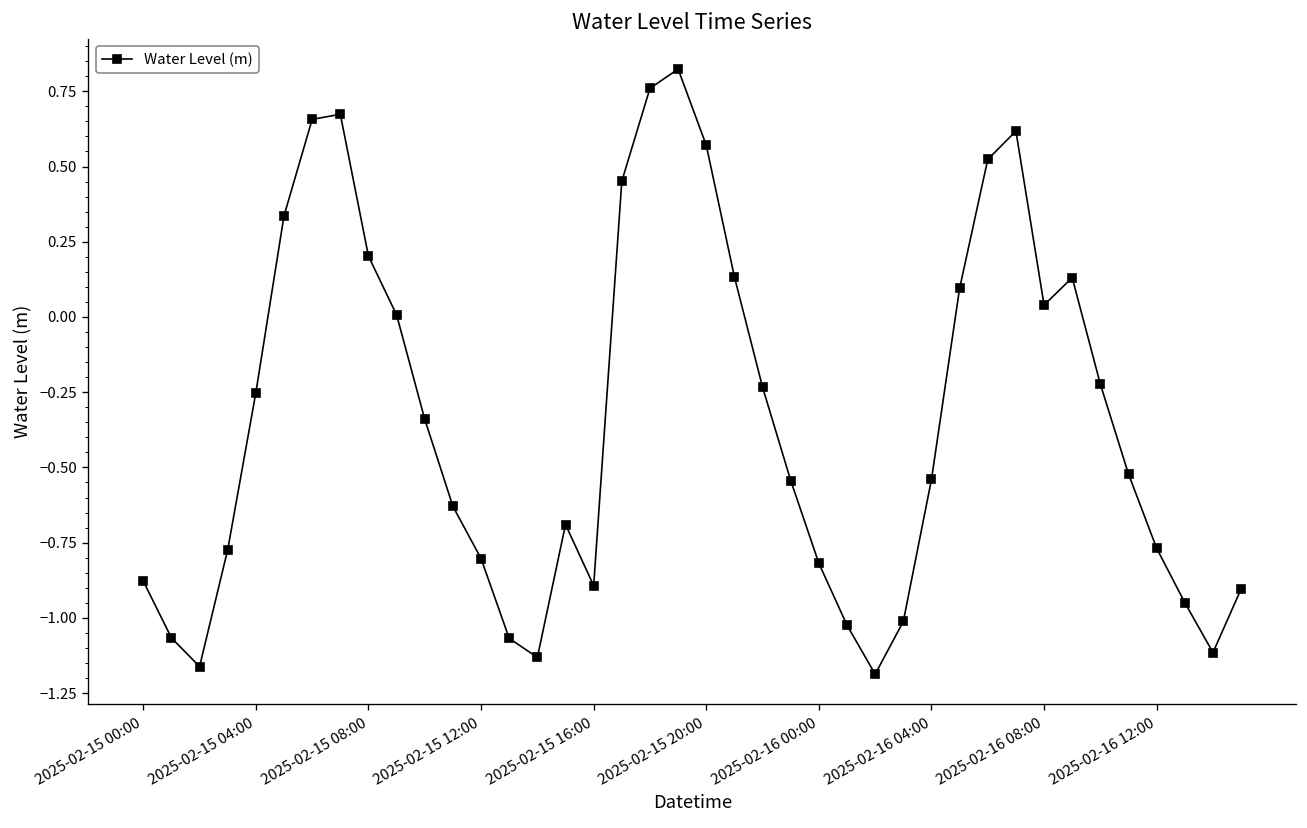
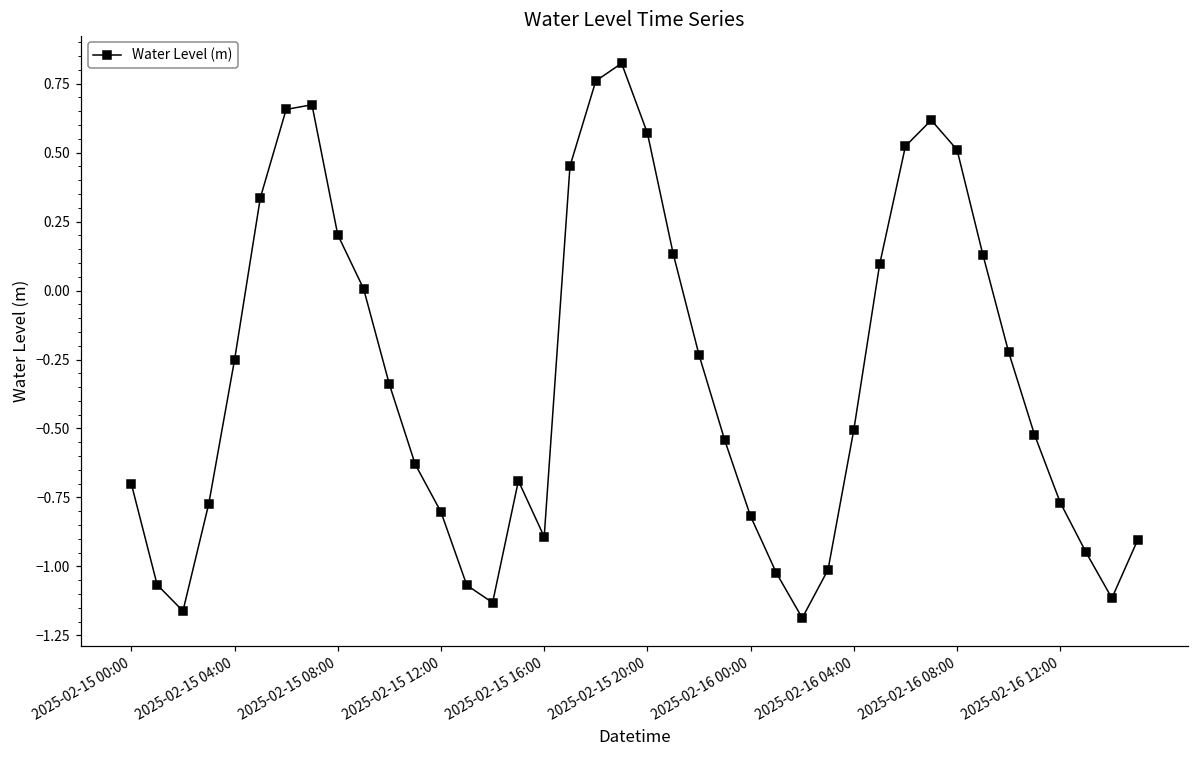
  {
-   "2025-02-15 00:00": -0.88,
+   "2025-02-15 00:00": -0.70,
    "2025-02-15 04:00": -0.25,
    "2025-02-15 08:00": 0.20,
    "2025-02-15 12:00": -0.80,
    "2025-02-15 16:00": -0.89,
    "2025-02-15 20:00": 0.57,
    "2025-02-16 00:00": -0.82,
-   "2025-02-16 04:00": -0.54,
-   "2025-02-16 08:00": 0.04,
+   "2025-02-16 04:00": -0.50,
+   "2025-02-16 08:00": 0.51,
    "2025-02-16 12:00": -0.77
  }
